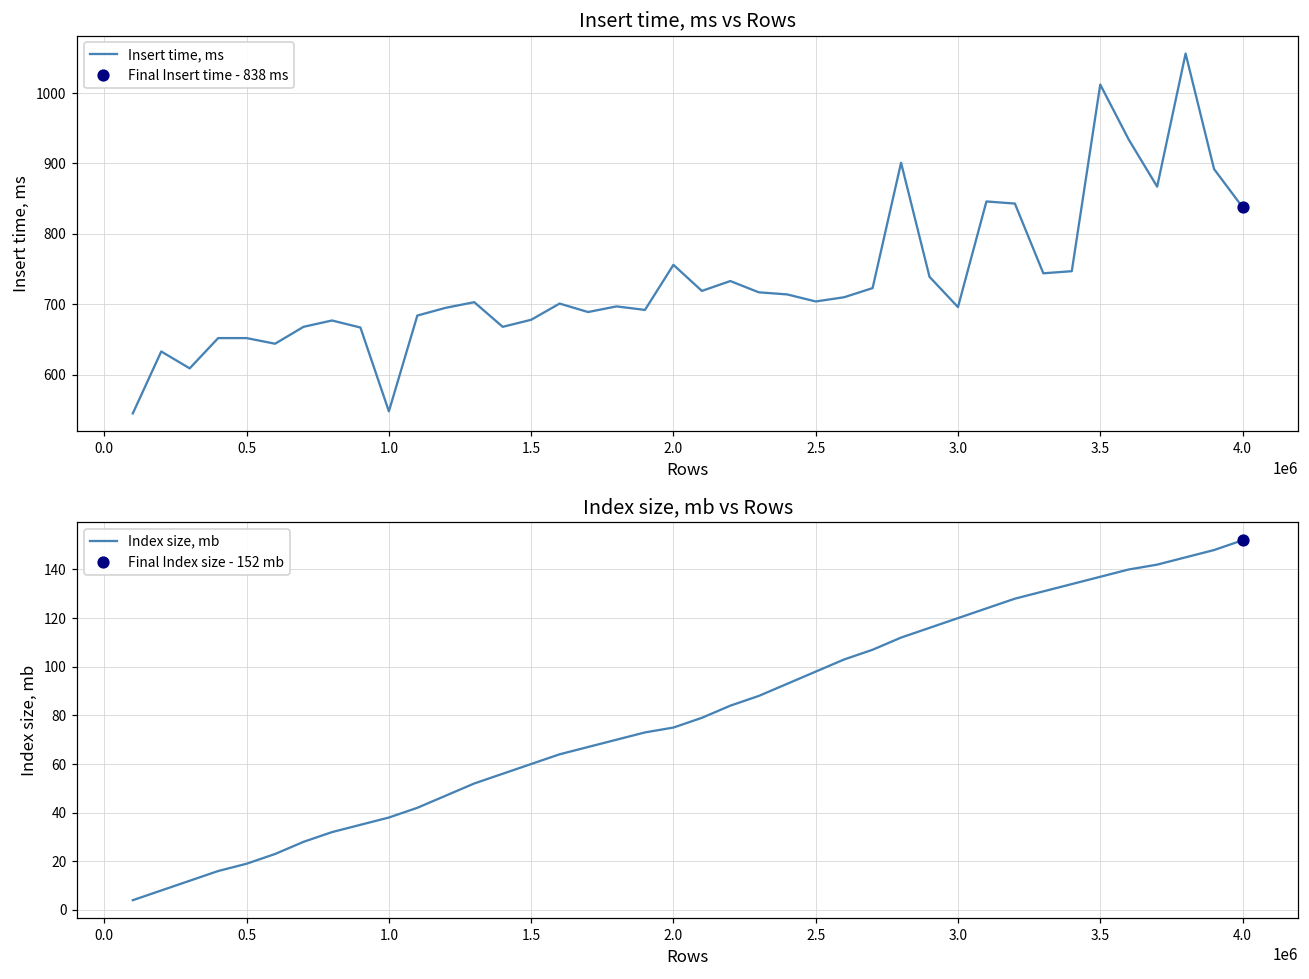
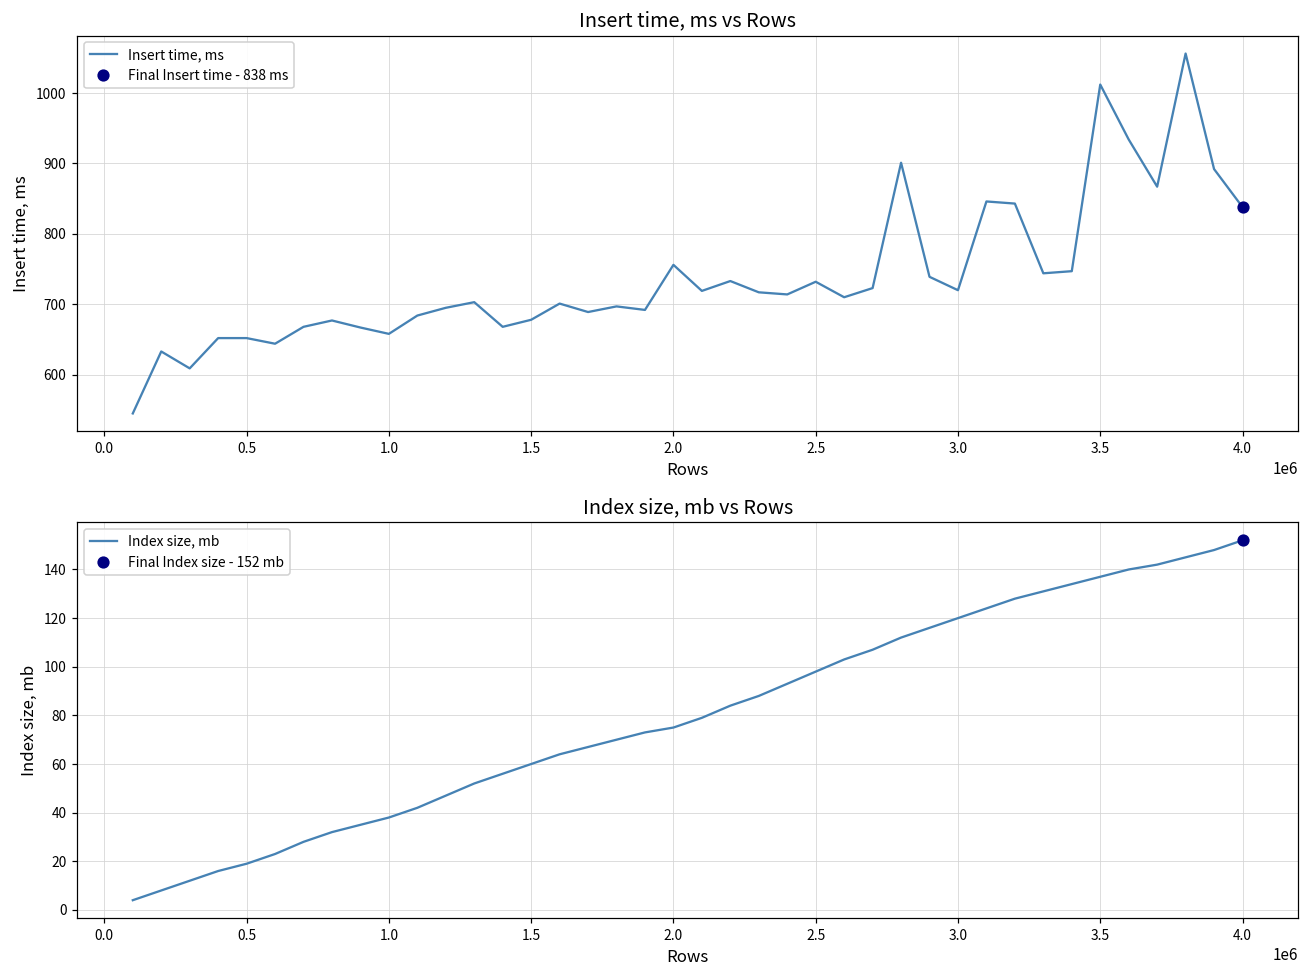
  {
    "Insert time, ms vs Rows": {
      "Insert time, ms": {
        "0.5": 650,
-       "1.0": 550,
+       "1.0": 660,
        "1.5": 680,
        "2.0": 760,
-       "2.5": 700,
-       "3.0": 700,
+       "2.5": 730,
+       "3.0": 720,
        "3.5": 1010
      }
    },
    "Index size, mb vs Rows": {
      "Index size, mb": {
        "0.5": 19,
        "1.0": 38,
        "1.5": 60,
        "2.0": 75,
        "2.5": 98,
        "3.0": 120,
        "3.5": 137
      }
    }
  }
